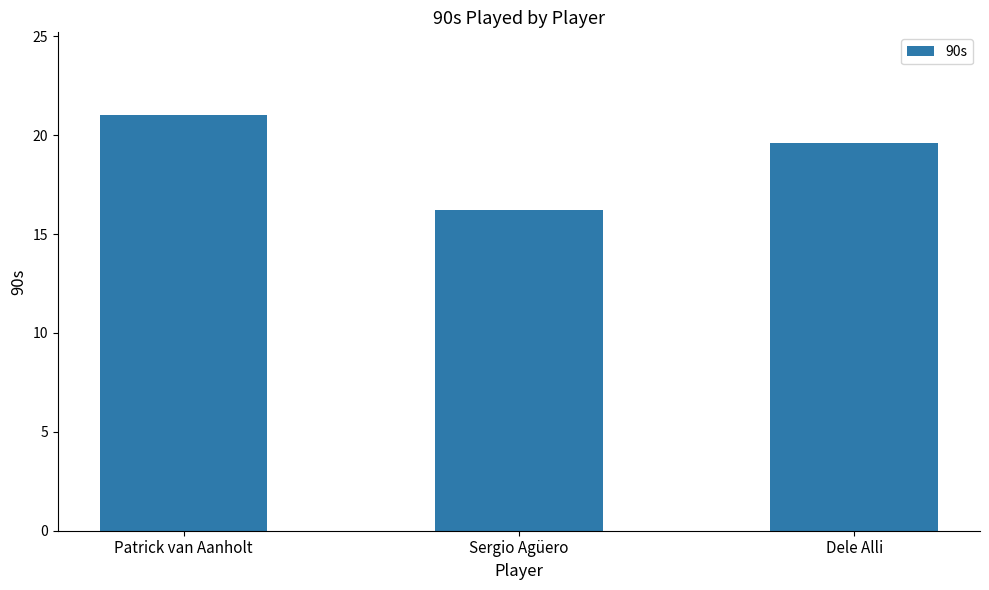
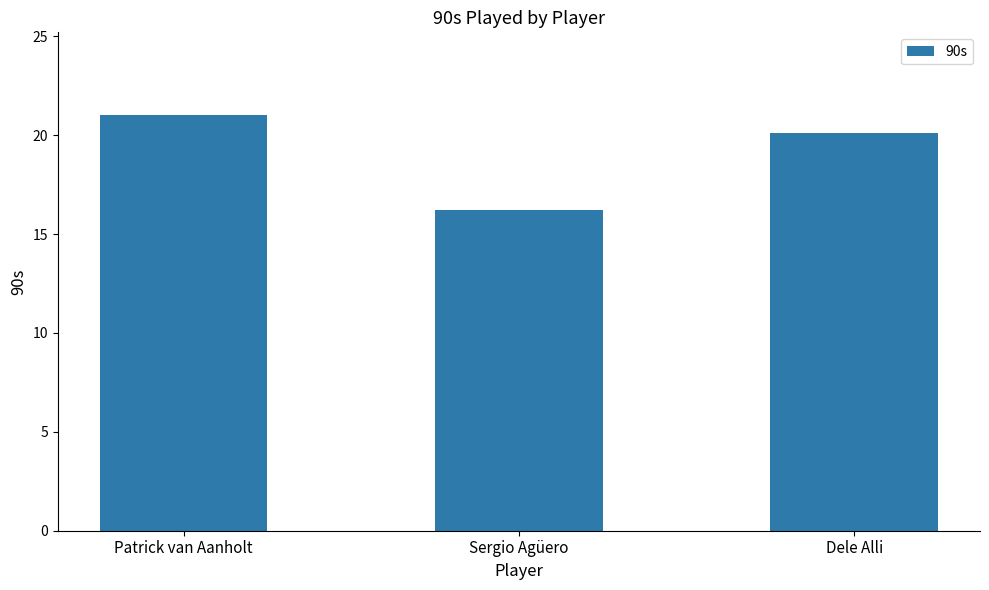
  {
    "Patrick van Aanholt": 21.0,
    "Sergio Agüero": 16.2,
-   "Dele Alli": 19.6
+   "Dele Alli": 20.1
  }
